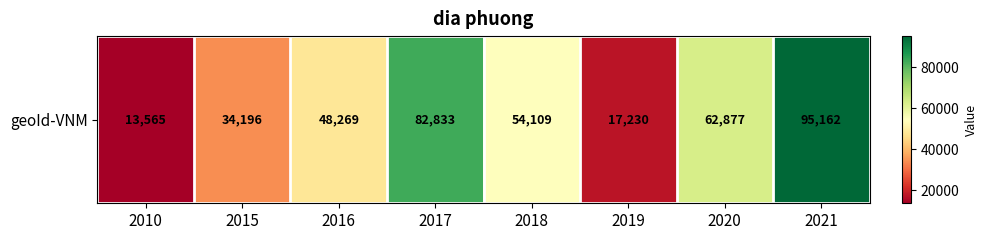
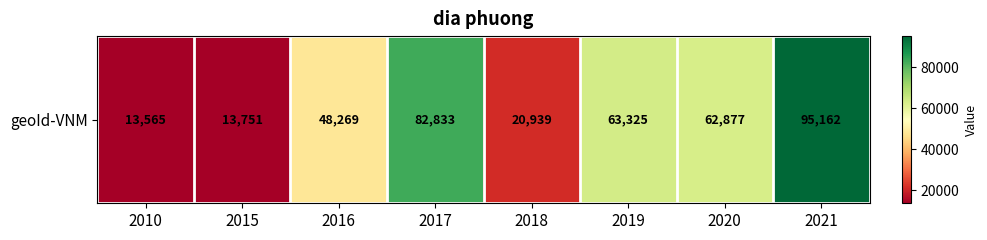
  {
    "geoId-VNM": {
      "2010": "13,565",
-     "2015": "34,196",
+     "2015": "13,751",
      "2016": "48,269",
      "2017": "82,833",
-     "2018": "54,109",
-     "2019": "17,230",
+     "2018": "20,939",
+     "2019": "63,325",
      "2020": "62,877",
      "2021": "95,162"
    }
  }
